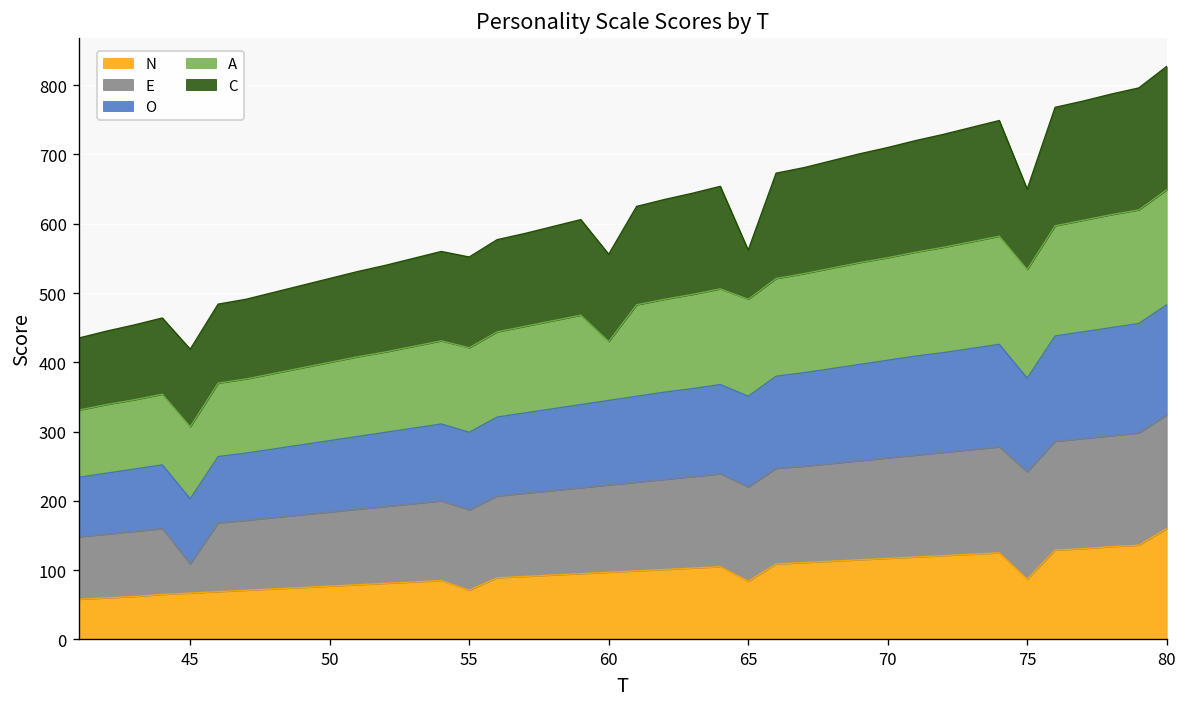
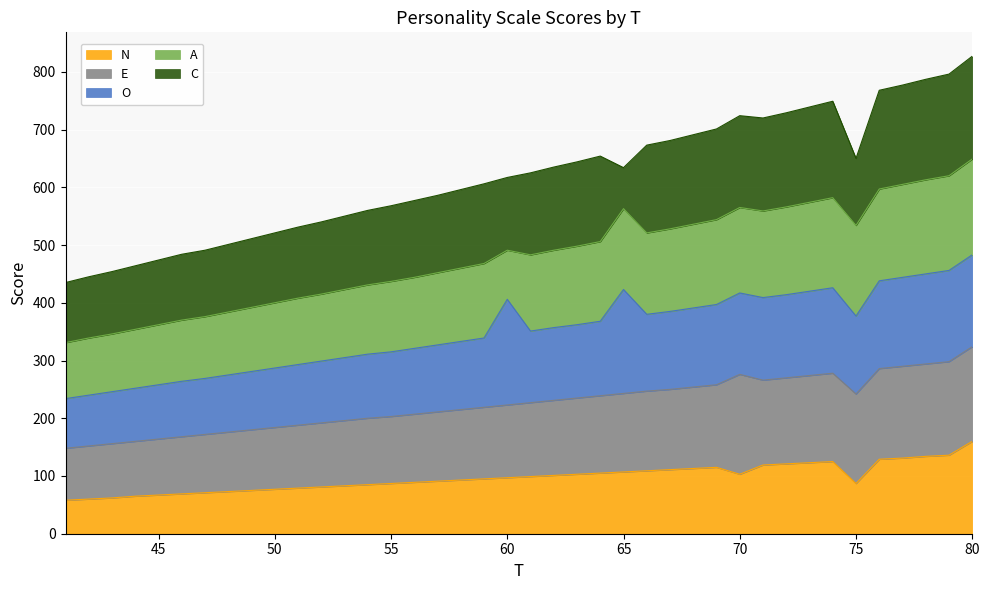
  {
    "N": {
      "45": 70,
      "50": 80,
-     "55": 70,
+     "55": 90,
      "60": 100,
-     "65": 80,
-     "70": 120,
+     "65": 110,
+     "70": 100,
      "75": 90,
      "80": 160
    },
    "E": {
-     "45": 40,
+     "45": 100,
      "50": 110,
      "55": 120,
      "60": 130,
      "65": 140,
-     "70": 150,
+     "70": 170,
      "75": 160,
      "80": 160
    },
    "O": {
      "45": 90,
      "50": 100,
      "55": 110,
-     "60": 120,
-     "65": 130,
+     "60": 180,
+     "65": 180,
      "70": 140,
      "75": 140,
      "80": 160
    },
    "A": {
      "45": 100,
      "50": 110,
      "55": 120,
      "60": 90,
      "65": 140,
      "70": 150,
      "75": 160,
      "80": 170
    },
    "C": {
      "45": 110,
      "50": 120,
      "55": 130,
      "60": 130,
      "65": 70,
      "70": 160,
      "75": 120,
      "80": 180
    }
  }
